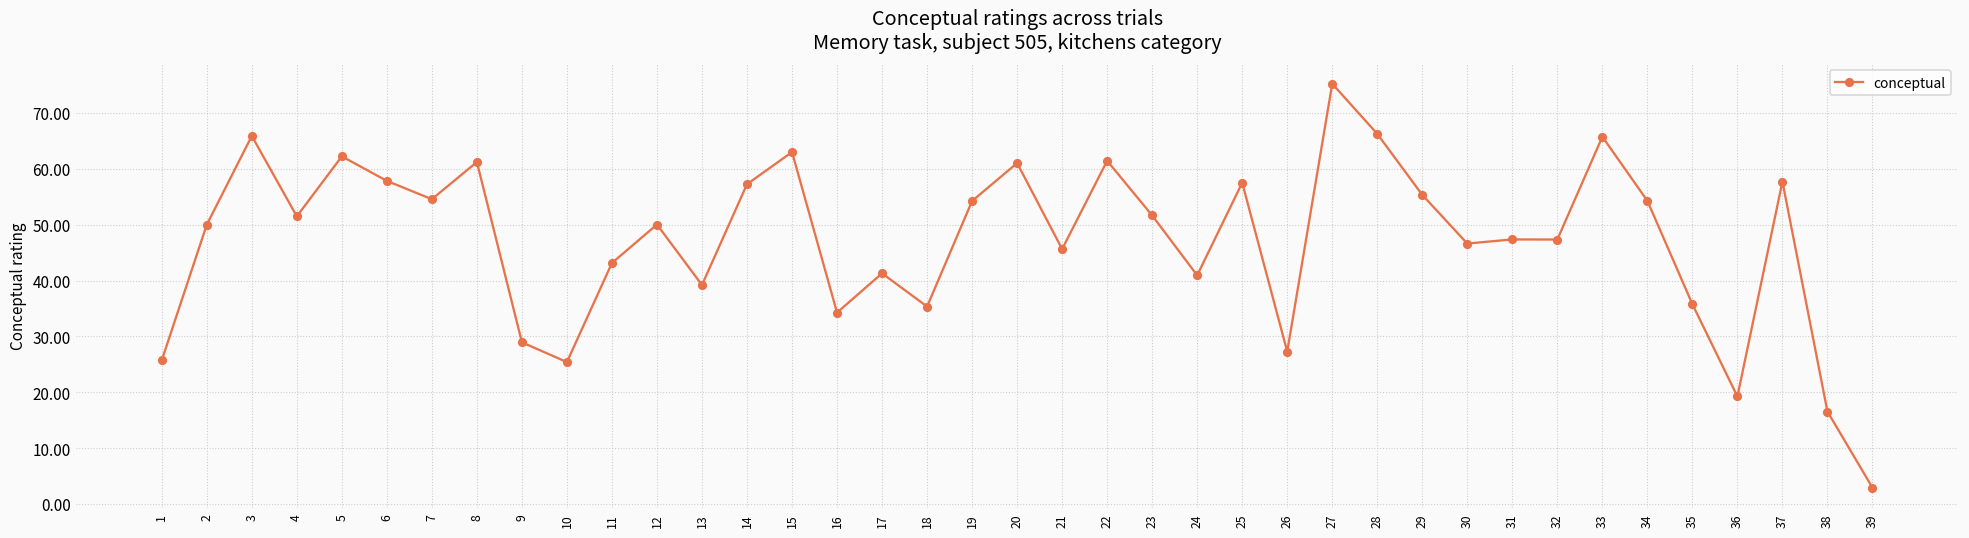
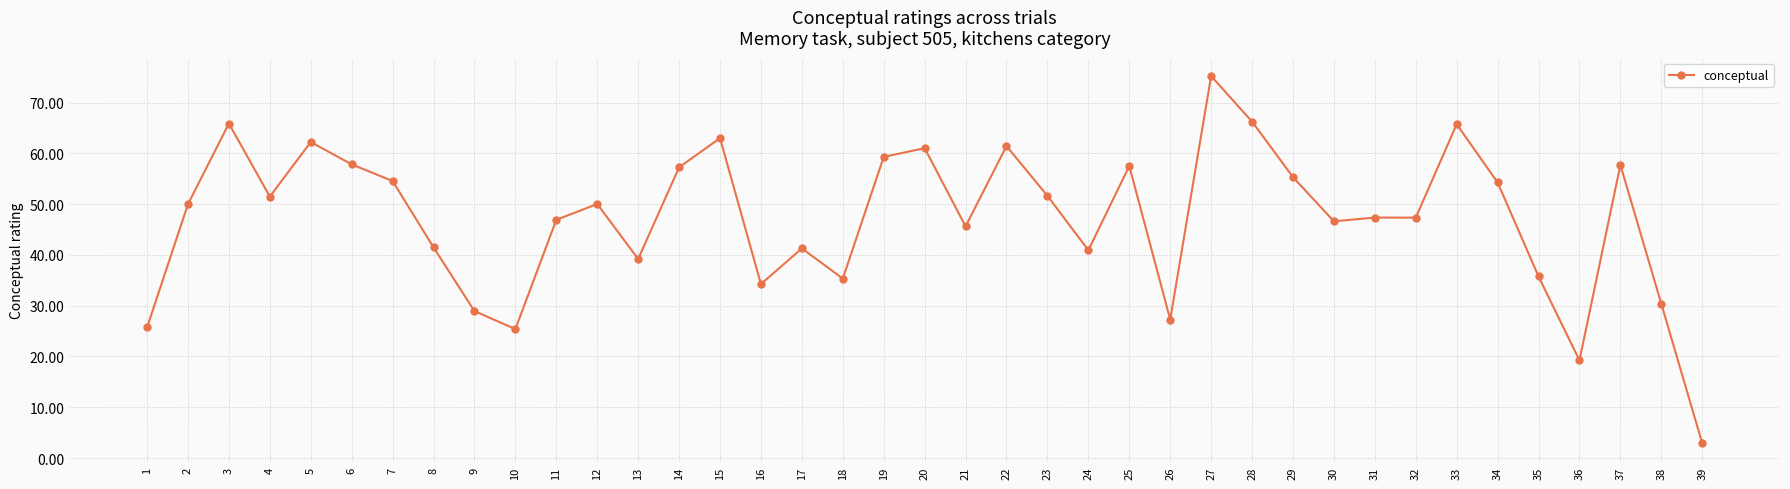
  {
    "1": 26,
    "2": 50,
    "3": 66,
    "4": 51,
    "5": 62,
    "6": 58,
    "7": 55,
-   "8": 61,
+   "8": 41,
    "9": 29,
    "10": 25,
-   "11": 43,
+   "11": 47,
    "12": 50,
    "13": 39,
    "14": 57,
    "15": 63,
    "16": 34,
    "17": 41,
    "18": 35,
-   "19": 54,
+   "19": 59,
    "20": 61,
    "21": 46,
    "22": 61,
    "23": 52,
    "24": 41,
    "25": 58,
    "26": 27,
    "27": 75,
    "28": 66,
    "29": 55,
    "30": 47,
    "31": 47,
    "32": 47,
    "33": 66,
    "34": 54,
    "35": 36,
    "36": 19,
    "37": 58,
-   "38": 17,
+   "38": 30,
    "39": 3
  }
